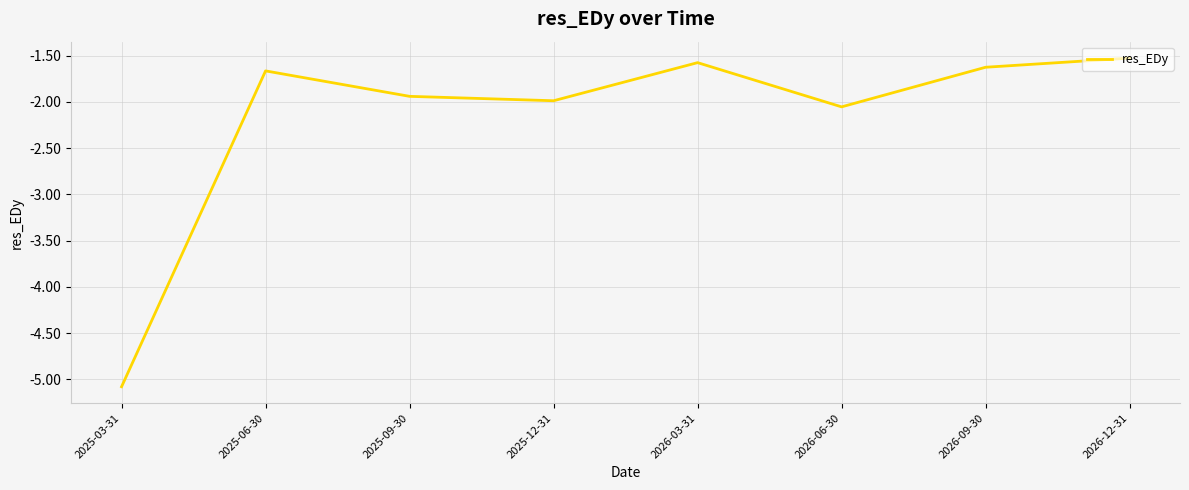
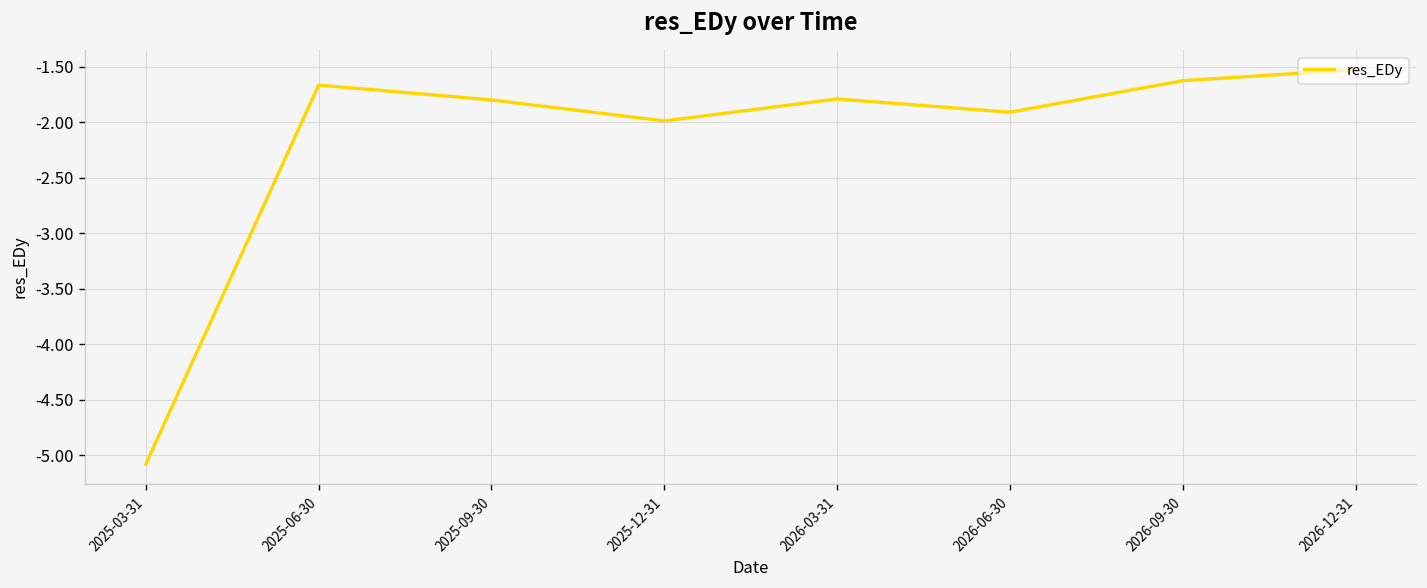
  {
    "2025-03-31": -5.1,
    "2025-06-30": -1.7,
-   "2025-09-30": -1.9,
+   "2025-09-30": -1.8,
    "2025-12-31": -2.0,
-   "2026-03-31": -1.6,
-   "2026-06-30": -2.1,
+   "2026-03-31": -1.8,
+   "2026-06-30": -1.9,
    "2026-09-30": -1.6
  }
